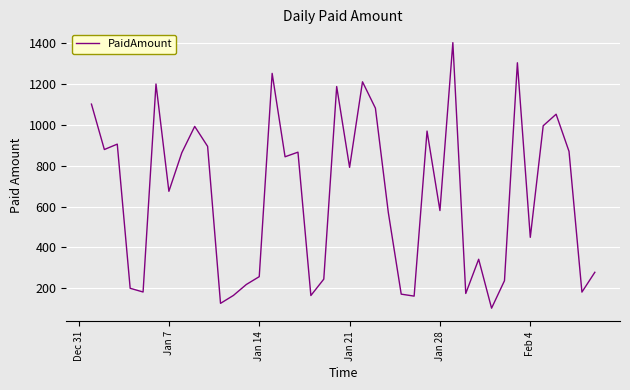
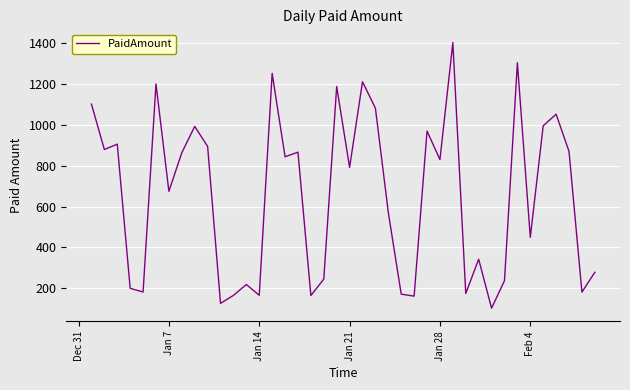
  {
    "Jan 7": 680,
-   "Jan 14": 260,
+   "Jan 14": 170,
    "Jan 21": 790,
-   "Jan 28": 580,
+   "Jan 28": 830,
    "Feb 4": 450
  }
